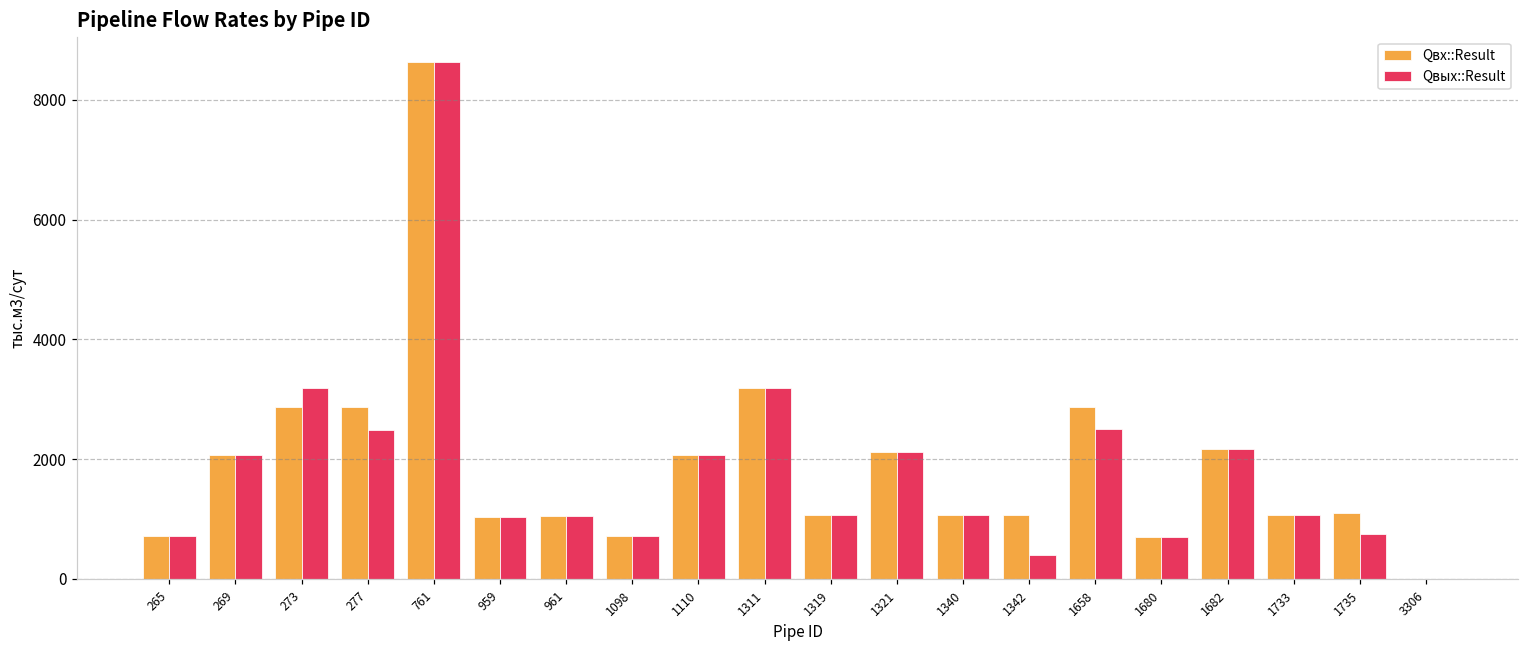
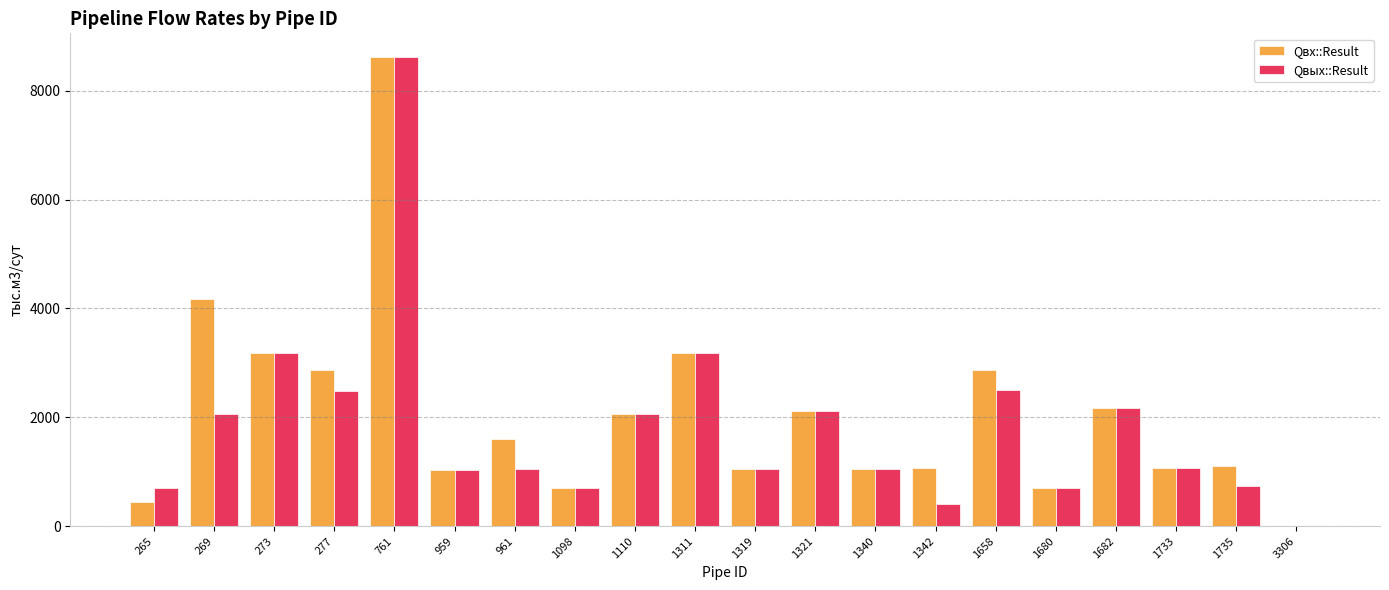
  {
    "Qвх::Result": {
-     "265": 700,
-     "269": 2100,
-     "273": 2900,
+     "265": 400,
+     "269": 4200,
+     "273": 3200,
      "277": 2900,
      "761": 8600,
      "959": 1000,
-     "961": 1000,
+     "961": 1600,
      "1098": 700,
      "1110": 2100,
      "1311": 3200,
      "1319": 1100,
      "1321": 2100,
      "1340": 1100,
      "1342": 1100,
      "1658": 2900,
      "1680": 700,
      "1682": 2200,
      "1733": 1100,
      "1735": 1100,
      "3306": 0
    },
    "Qвых::Result": {
      "265": 700,
      "269": 2100,
      "273": 3200,
      "277": 2500,
      "761": 8600,
      "959": 1000,
      "961": 1000,
      "1098": 700,
      "1110": 2100,
      "1311": 3200,
      "1319": 1100,
      "1321": 2100,
      "1340": 1100,
      "1342": 400,
      "1658": 2500,
      "1680": 700,
      "1682": 2200,
      "1733": 1100,
      "1735": 700,
      "3306": 0
    }
  }
